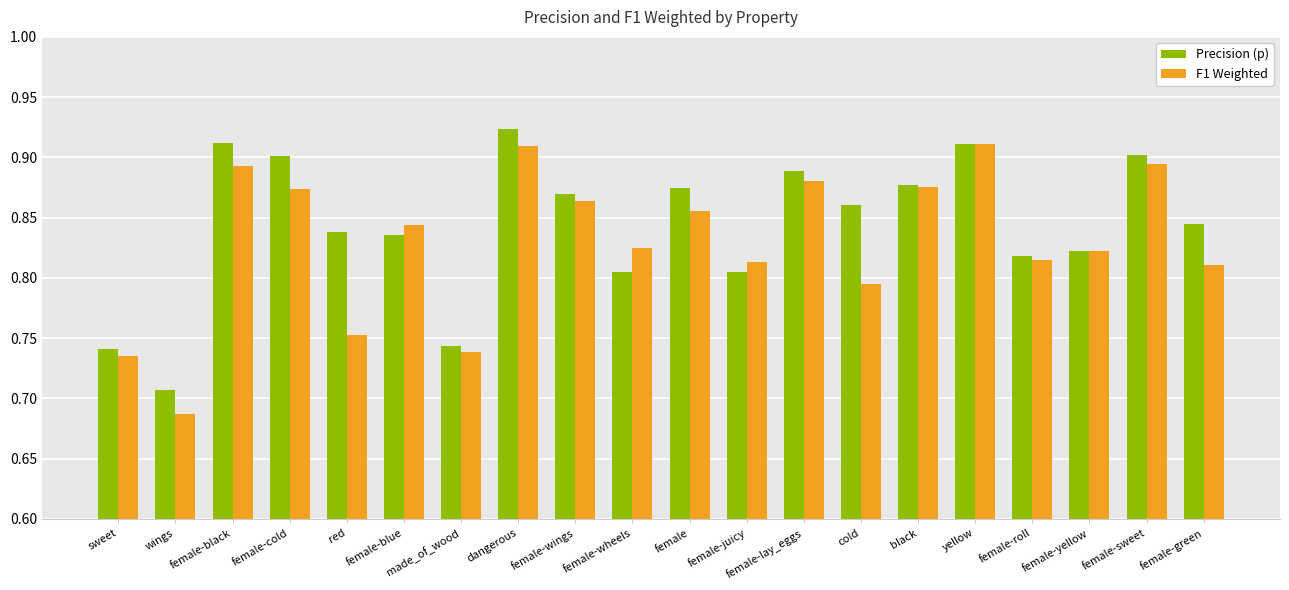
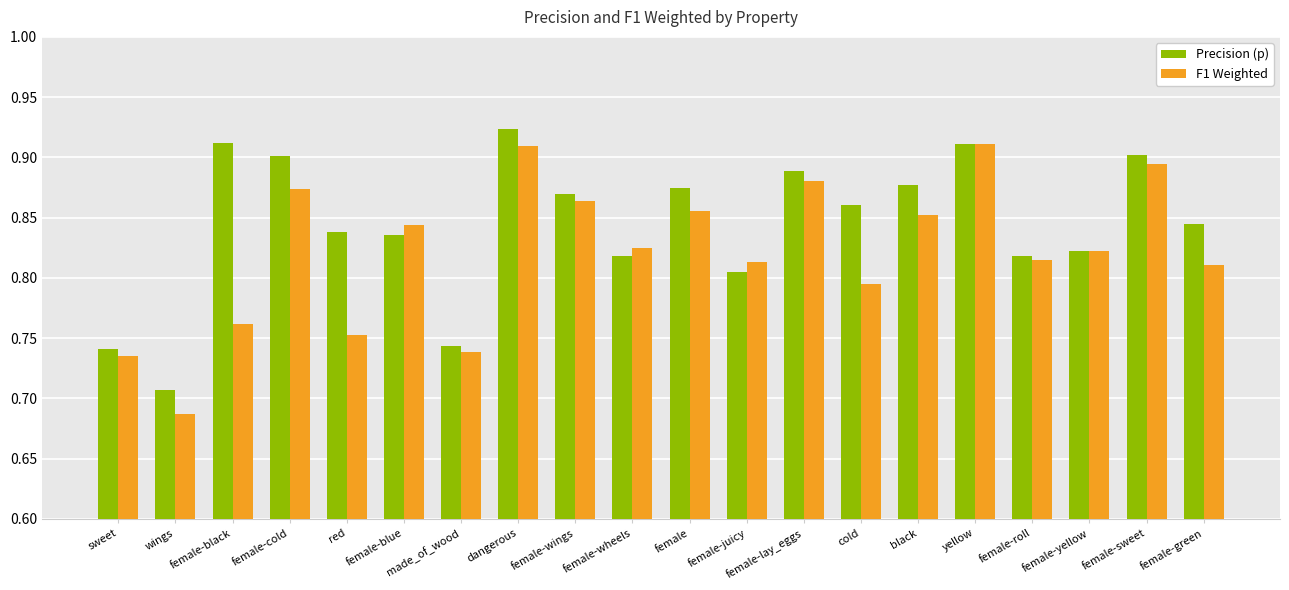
  {
    "Precision (p)": {
      "sweet": 0.741,
      "wings": 0.707,
      "female-black": 0.912,
      "female-cold": 0.901,
      "red": 0.838,
      "female-blue": 0.835,
      "made_of_wood": 0.743,
      "dangerous": 0.923,
      "female-wings": 0.870,
-     "female-wheels": 0.805,
+     "female-wheels": 0.818,
      "female": 0.875,
      "female-juicy": 0.805,
      "female-lay_eggs": 0.889,
      "cold": 0.861,
      "black": 0.877,
      "yellow": 0.911,
      "female-roll": 0.818,
      "female-yellow": 0.822,
      "female-sweet": 0.902,
      "female-green": 0.845
    },
    "F1 Weighted": {
      "sweet": 0.735,
      "wings": 0.687,
-     "female-black": 0.893,
+     "female-black": 0.762,
      "female-cold": 0.873,
      "red": 0.752,
      "female-blue": 0.844,
      "made_of_wood": 0.738,
      "dangerous": 0.909,
      "female-wings": 0.863,
      "female-wheels": 0.825,
      "female": 0.855,
      "female-juicy": 0.813,
      "female-lay_eggs": 0.880,
      "cold": 0.795,
-     "black": 0.876,
+     "black": 0.852,
      "yellow": 0.911,
      "female-roll": 0.815,
      "female-yellow": 0.822,
      "female-sweet": 0.895,
      "female-green": 0.811
    }
  }
